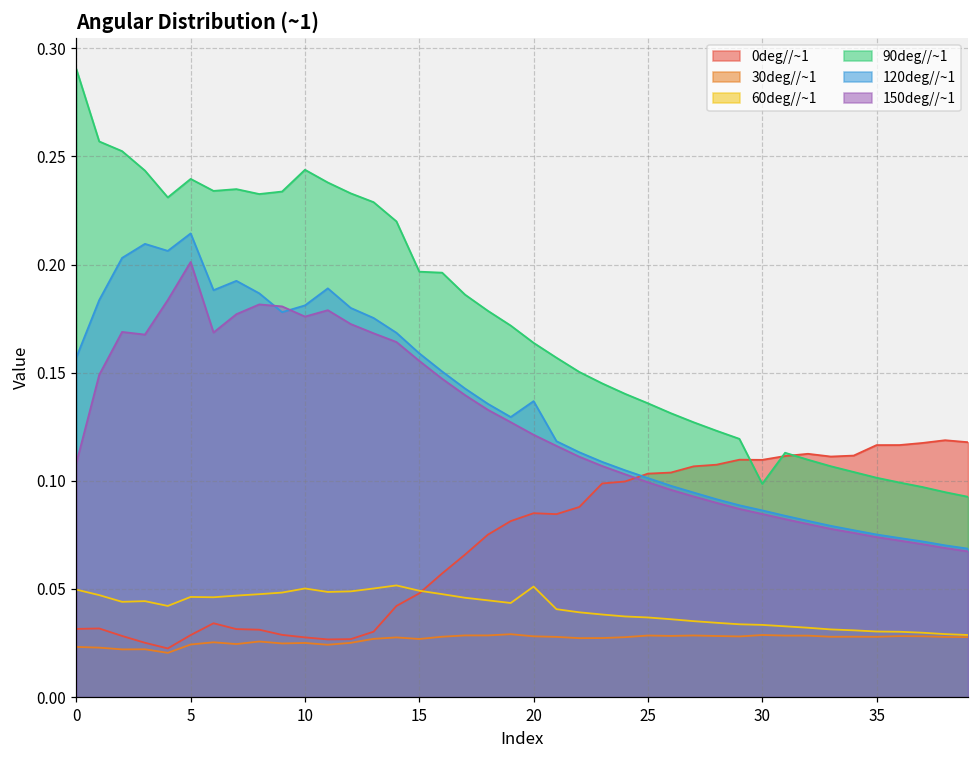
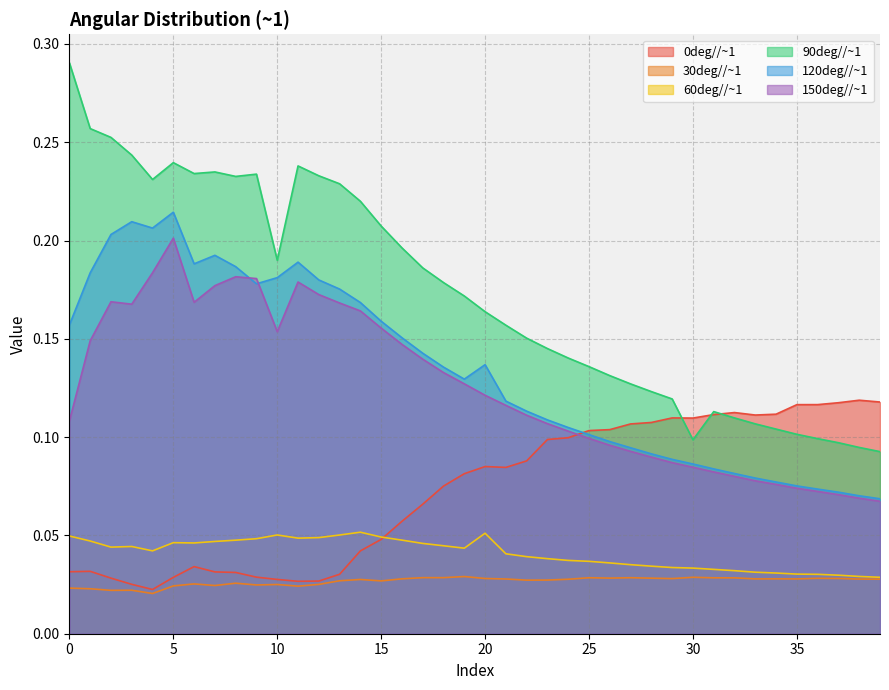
  {
    "60deg//~1": {
      "0": 0.050,
      "5": 0.046,
      "10": 0.050,
      "20": 0.051,
      "25": 0.037,
      "30": 0.033,
      "35": 0.030
    },
    "90deg//~1": {
      "0": 0.290,
      "5": 0.240,
-     "10": 0.244,
-     "15": 0.197,
+     "10": 0.190,
+     "15": 0.207,
      "20": 0.164,
      "25": 0.136,
      "30": 0.099,
      "35": 0.101
    },
    "120deg//~1": {
      "0": 0.157,
      "5": 0.214,
      "10": 0.181,
      "15": 0.159,
      "20": 0.137,
      "25": 0.101,
      "30": 0.086
    },
    "150deg//~1": {
      "0": 0.108,
      "5": 0.201,
-     "10": 0.176,
+     "10": 0.154,
      "15": 0.155,
      "20": 0.121,
      "25": 0.099,
      "30": 0.085
    }
  }
